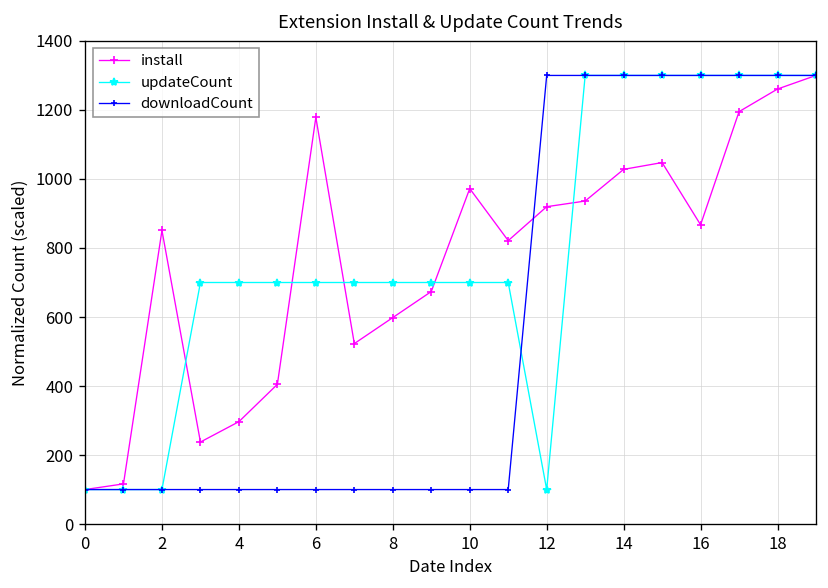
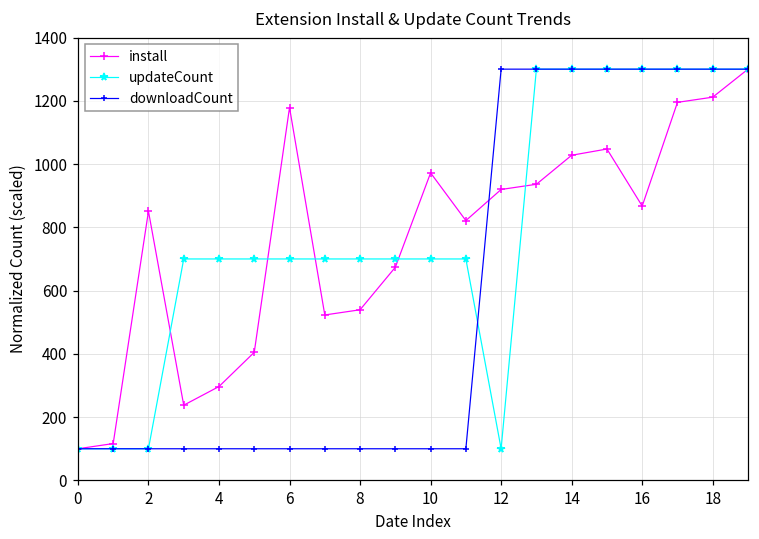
  {
    "install": {
      "2": 850,
      "4": 300,
      "6": 1180,
-     "8": 600,
+     "8": 540,
      "10": 970,
      "12": 920,
      "14": 1030,
      "16": 870,
-     "18": 1260
+     "18": 1210
    },
    "updateCount": {
      "4": 700,
      "6": 700,
      "8": 700,
      "10": 700,
      "12": 100
    },
    "downloadCount": {
      "4": 100,
      "6": 100,
      "8": 100,
      "10": 100,
      "12": 1300
    }
  }
